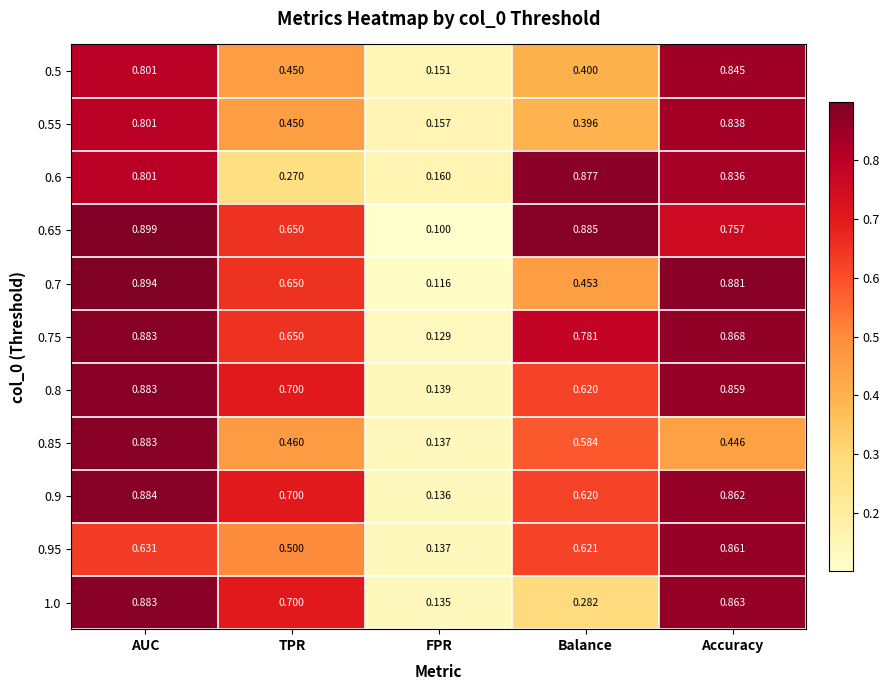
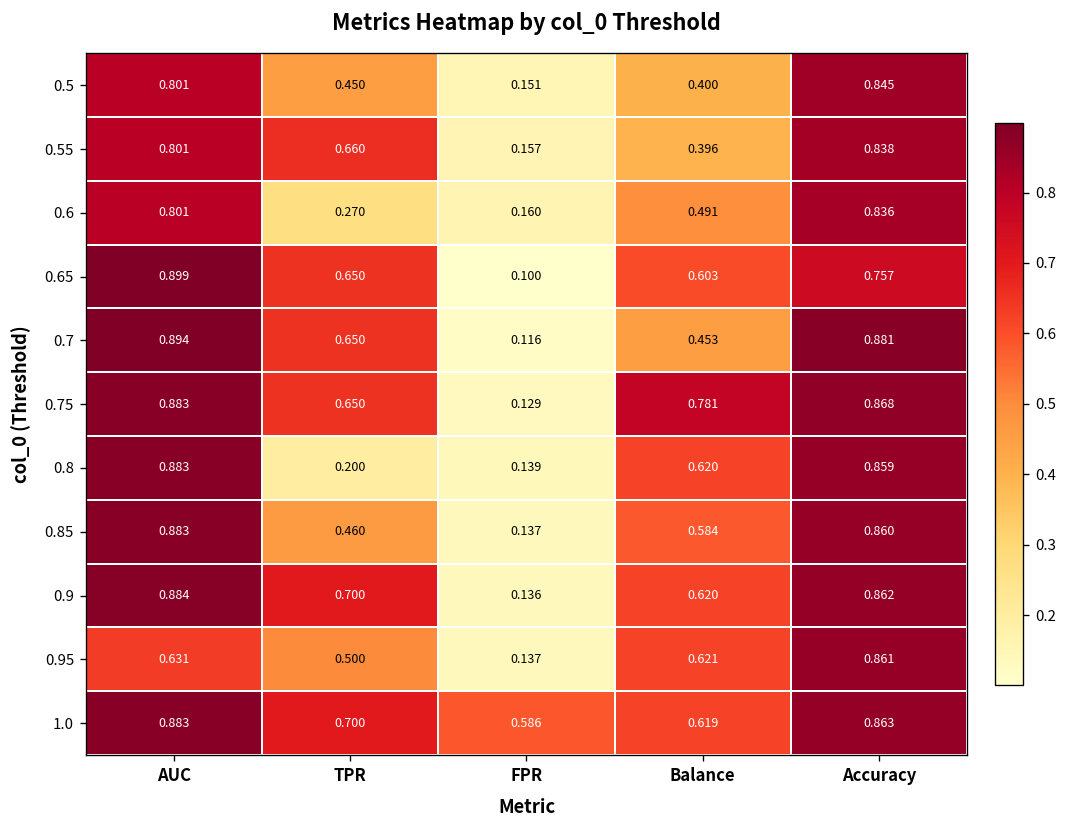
  {
    "0.5": {
      "AUC": 0.801,
      "TPR": 0.450,
      "FPR": 0.151,
      "Balance": 0.400,
      "Accuracy": 0.845
    },
    "0.55": {
      "AUC": 0.801,
-     "TPR": 0.450,
+     "TPR": 0.660,
      "FPR": 0.157,
      "Balance": 0.396,
      "Accuracy": 0.838
    },
    "0.6": {
      "AUC": 0.801,
      "TPR": 0.270,
      "FPR": 0.160,
-     "Balance": 0.877,
+     "Balance": 0.491,
      "Accuracy": 0.836
    },
    "0.65": {
      "AUC": 0.899,
      "TPR": 0.650,
      "FPR": 0.100,
-     "Balance": 0.885,
+     "Balance": 0.603,
      "Accuracy": 0.757
    },
    "0.7": {
      "AUC": 0.894,
      "TPR": 0.650,
      "FPR": 0.116,
      "Balance": 0.453,
      "Accuracy": 0.881
    },
    "0.75": {
      "AUC": 0.883,
      "TPR": 0.650,
      "FPR": 0.129,
      "Balance": 0.781,
      "Accuracy": 0.868
    },
    "0.8": {
      "AUC": 0.883,
-     "TPR": 0.700,
+     "TPR": 0.200,
      "FPR": 0.139,
      "Balance": 0.620,
      "Accuracy": 0.859
    },
    "0.85": {
      "AUC": 0.883,
      "TPR": 0.460,
      "FPR": 0.137,
      "Balance": 0.584,
-     "Accuracy": 0.446
+     "Accuracy": 0.860
    },
    "0.9": {
      "AUC": 0.884,
      "TPR": 0.700,
      "FPR": 0.136,
      "Balance": 0.620,
      "Accuracy": 0.862
    },
    "0.95": {
      "AUC": 0.631,
      "TPR": 0.500,
      "FPR": 0.137,
      "Balance": 0.621,
      "Accuracy": 0.861
    },
    "1.0": {
      "AUC": 0.883,
      "TPR": 0.700,
-     "FPR": 0.135,
-     "Balance": 0.282,
+     "FPR": 0.586,
+     "Balance": 0.619,
      "Accuracy": 0.863
    }
  }
